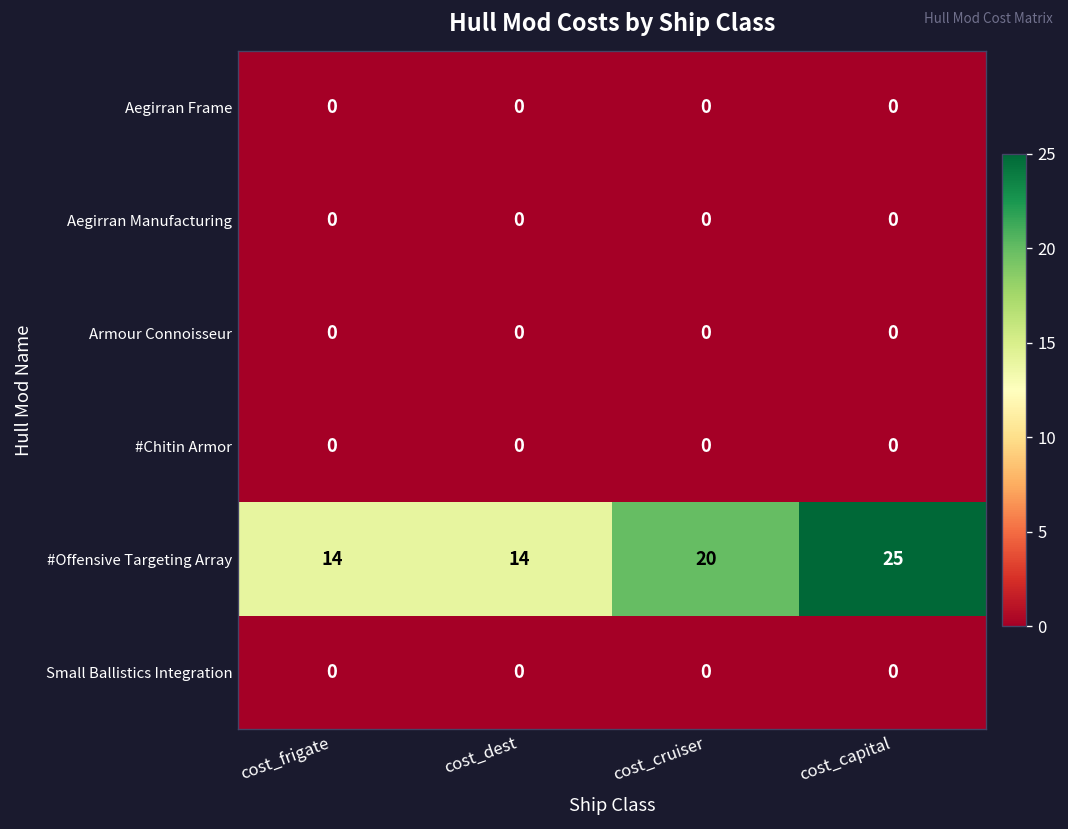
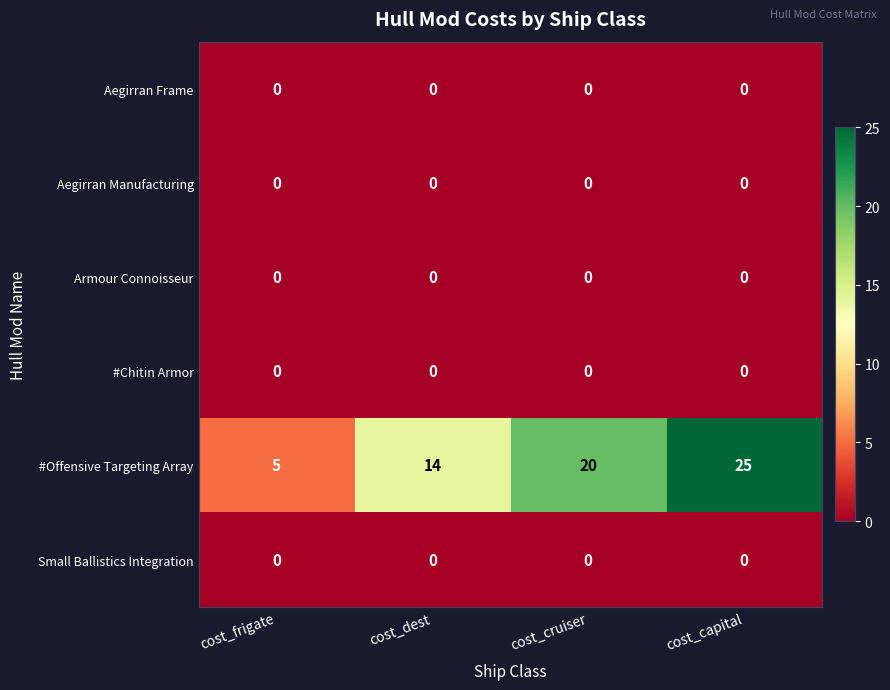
  {
    "Aegirran Frame": {
      "cost_frigate": 0,
      "cost_dest": 0,
      "cost_cruiser": 0,
      "cost_capital": 0
    },
    "Aegirran Manufacturing": {
      "cost_frigate": 0,
      "cost_dest": 0,
      "cost_cruiser": 0,
      "cost_capital": 0
    },
    "Armour Connoisseur": {
      "cost_frigate": 0,
      "cost_dest": 0,
      "cost_cruiser": 0,
      "cost_capital": 0
    },
    "#Chitin Armor": {
      "cost_frigate": 0,
      "cost_dest": 0,
      "cost_cruiser": 0,
      "cost_capital": 0
    },
    "#Offensive Targeting Array": {
-     "cost_frigate": 14,
+     "cost_frigate": 5,
      "cost_dest": 14,
      "cost_cruiser": 20,
      "cost_capital": 25
    },
    "Small Ballistics Integration": {
      "cost_frigate": 0,
      "cost_dest": 0,
      "cost_cruiser": 0,
      "cost_capital": 0
    }
  }
